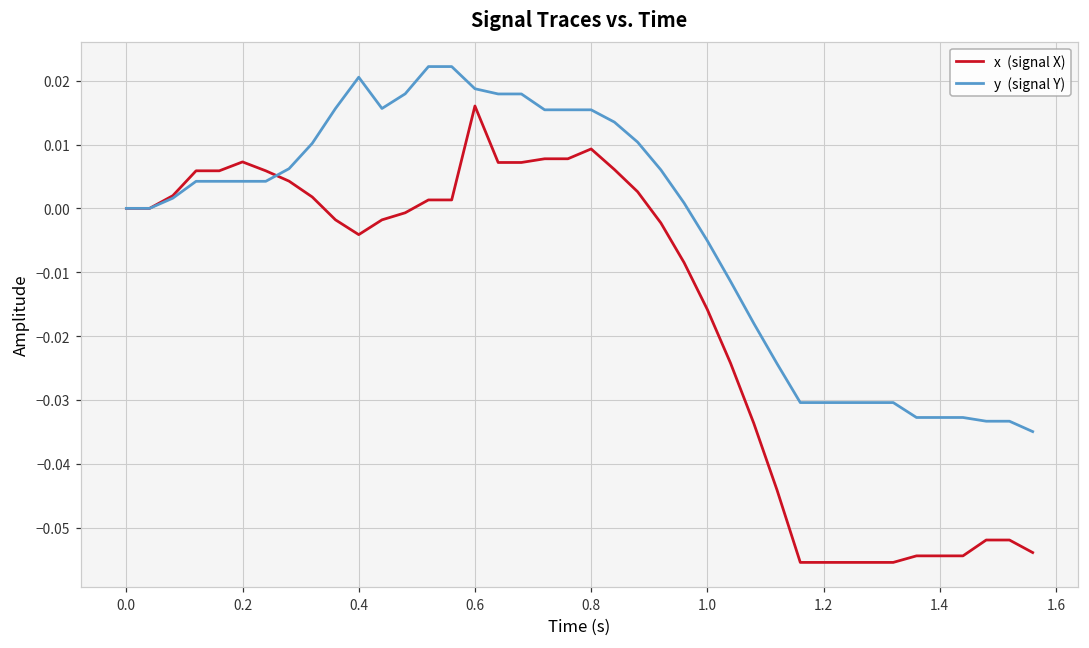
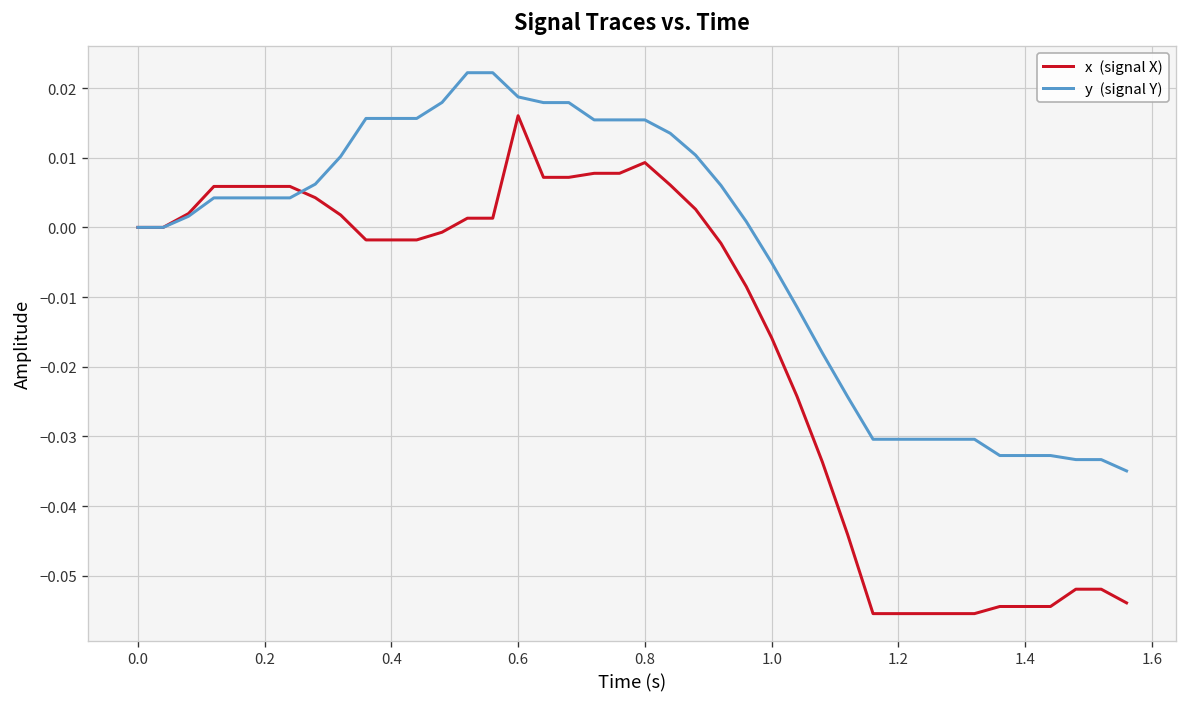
  {
    "x (signal X)": {
-     "0.2": 0.007,
-     "0.4": -0.004,
+     "0.2": 0.006,
+     "0.4": -0.002,
      "0.6": 0.016,
      "0.8": 0.009,
      "1.0": -0.016,
      "1.2": -0.055,
      "1.4": -0.054
    },
    "y (signal Y)": {
      "0.2": 0.004,
-     "0.4": 0.021,
+     "0.4": 0.016,
      "0.6": 0.019,
      "0.8": 0.015,
      "1.0": -0.005,
      "1.2": -0.030,
      "1.4": -0.033
    }
  }
